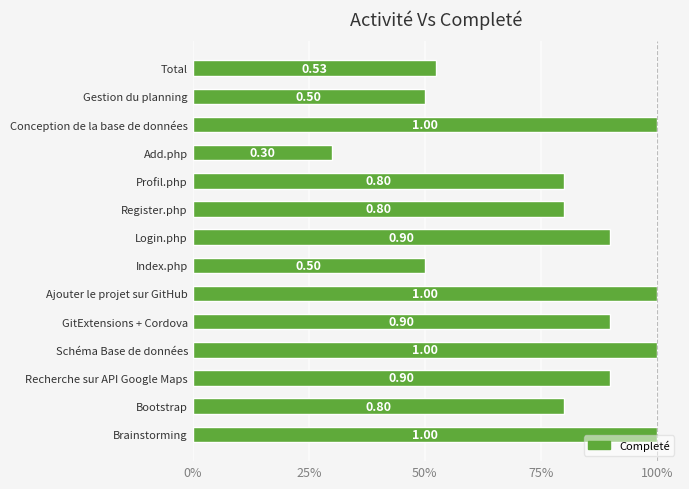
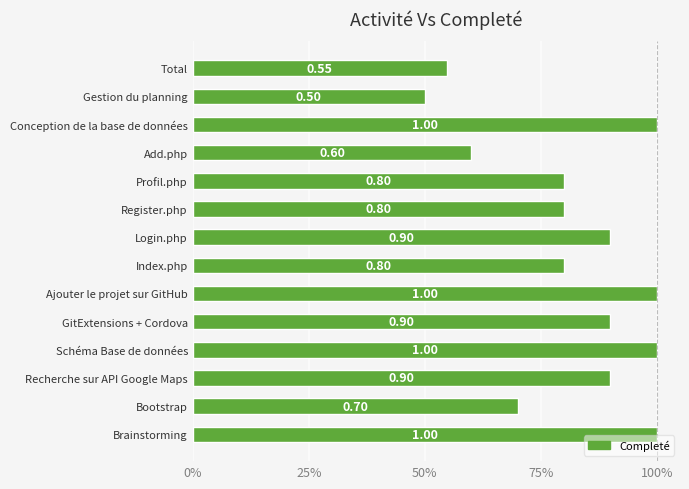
  {
-   "Total": 0.53,
+   "Total": 0.55,
    "Gestion du planning": 0.50,
    "Conception de la base de données": 1.00,
-   "Add.php": 0.30,
+   "Add.php": 0.60,
    "Profil.php": 0.80,
    "Register.php": 0.80,
    "Login.php": 0.90,
-   "Index.php": 0.50,
+   "Index.php": 0.80,
    "Ajouter le projet sur GitHub": 1.00,
    "GitExtensions + Cordova": 0.90,
    "Schéma Base de données": 1.00,
    "Recherche sur API Google Maps": 0.90,
-   "Bootstrap": 0.80,
+   "Bootstrap": 0.70,
    "Brainstorming": 1.00
  }
